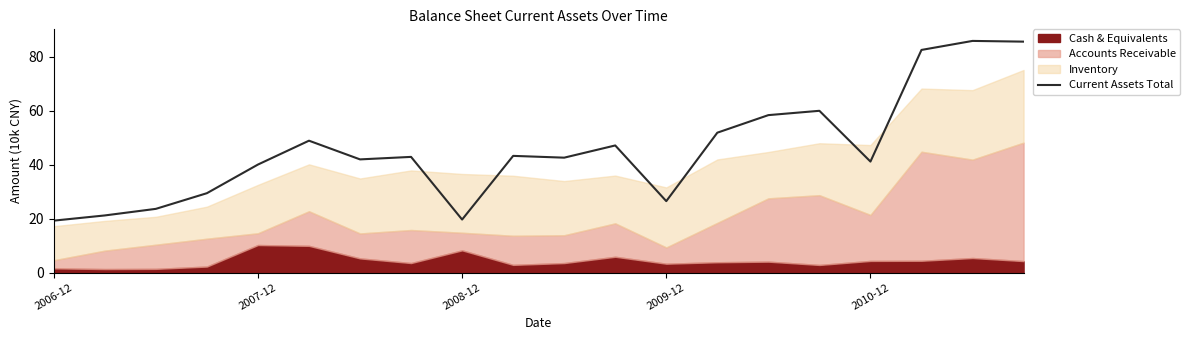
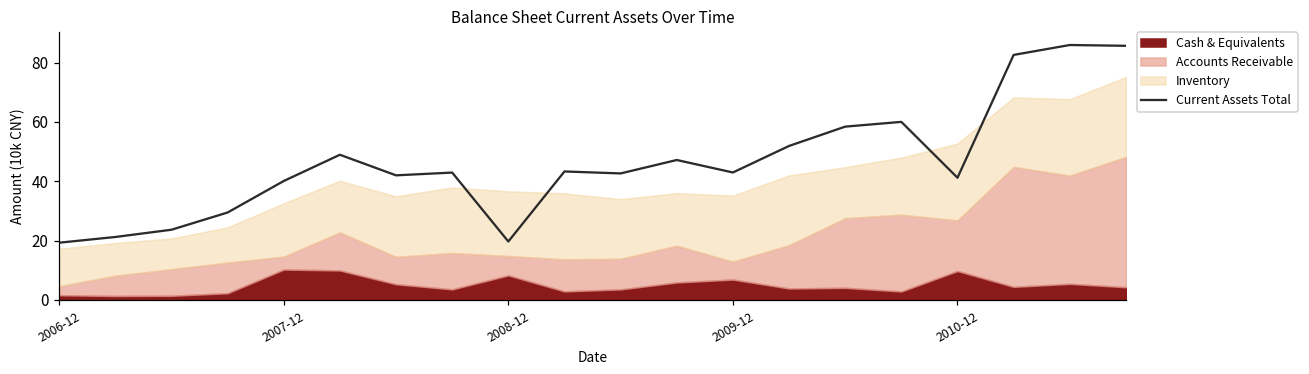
  {
    "Current Assets Total": {
      "2006-12": 19,
      "2007-12": 40,
      "2008-12": 20,
-     "2009-12": 27,
+     "2009-12": 43,
      "2010-12": 41
    },
    "Cash & Equivalents": {
      "2006-12": 2,
      "2007-12": 10,
      "2008-12": 8,
-     "2009-12": 3,
-     "2010-12": 4
+     "2009-12": 7,
+     "2010-12": 10
    }
  }
